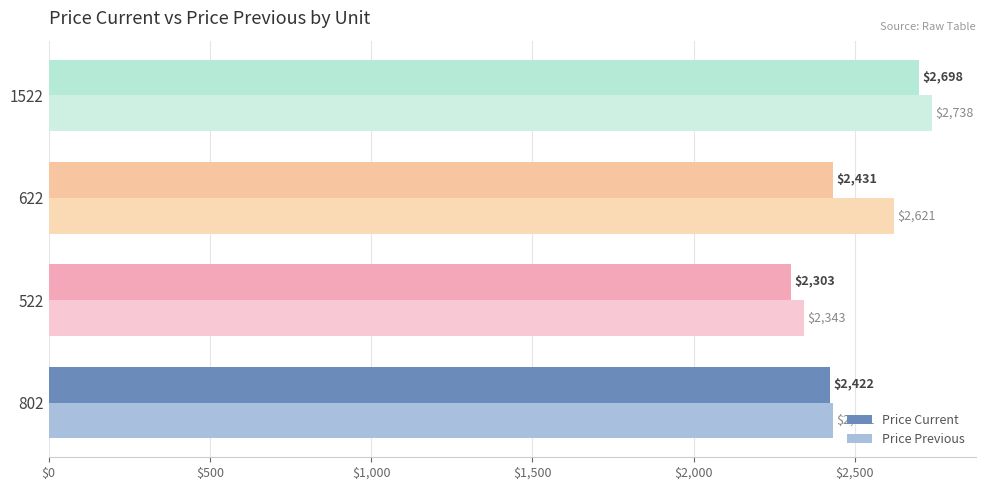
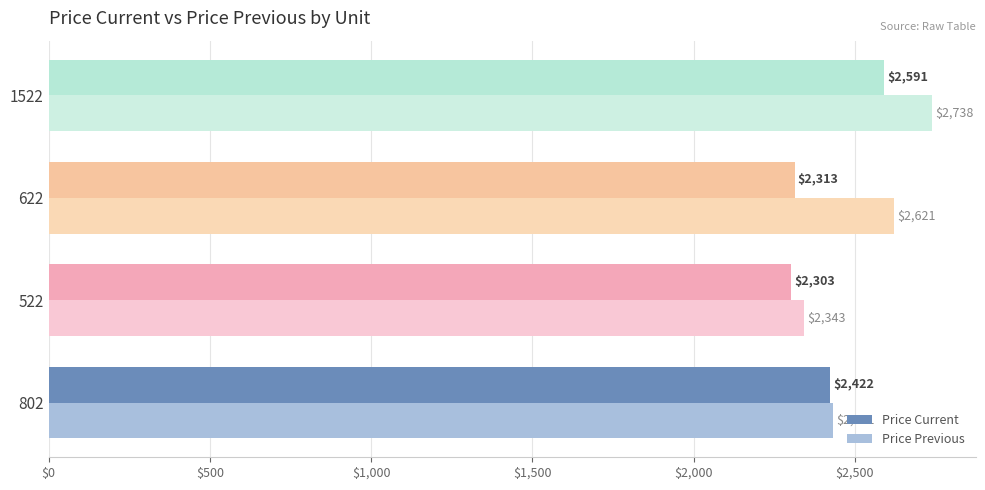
  {
    "Price Current": {
-     "1522": "$2,698",
-     "622": "$2,431",
+     "1522": "$2,591",
+     "622": "$2,313",
      "522": "$2,303",
      "802": "$2,422"
    },
    "Price Previous": {
      "1522": "$2,738",
      "622": "$2,621",
      "522": "$2,343",
      "802": "$2,431"
    }
  }
